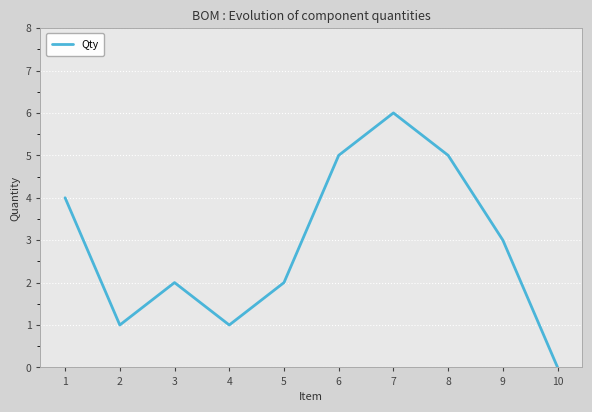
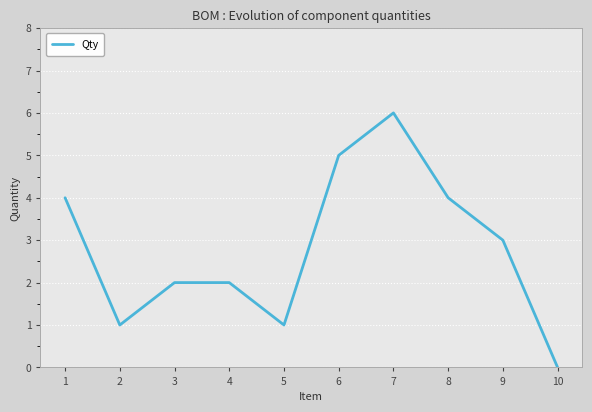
  {
    "1": 4,
    "2": 1,
    "3": 2,
-   "4": 1,
-   "5": 2,
+   "4": 2,
+   "5": 1,
    "6": 5,
    "7": 6,
-   "8": 5,
+   "8": 4,
    "9": 3,
    "10": 0
  }
